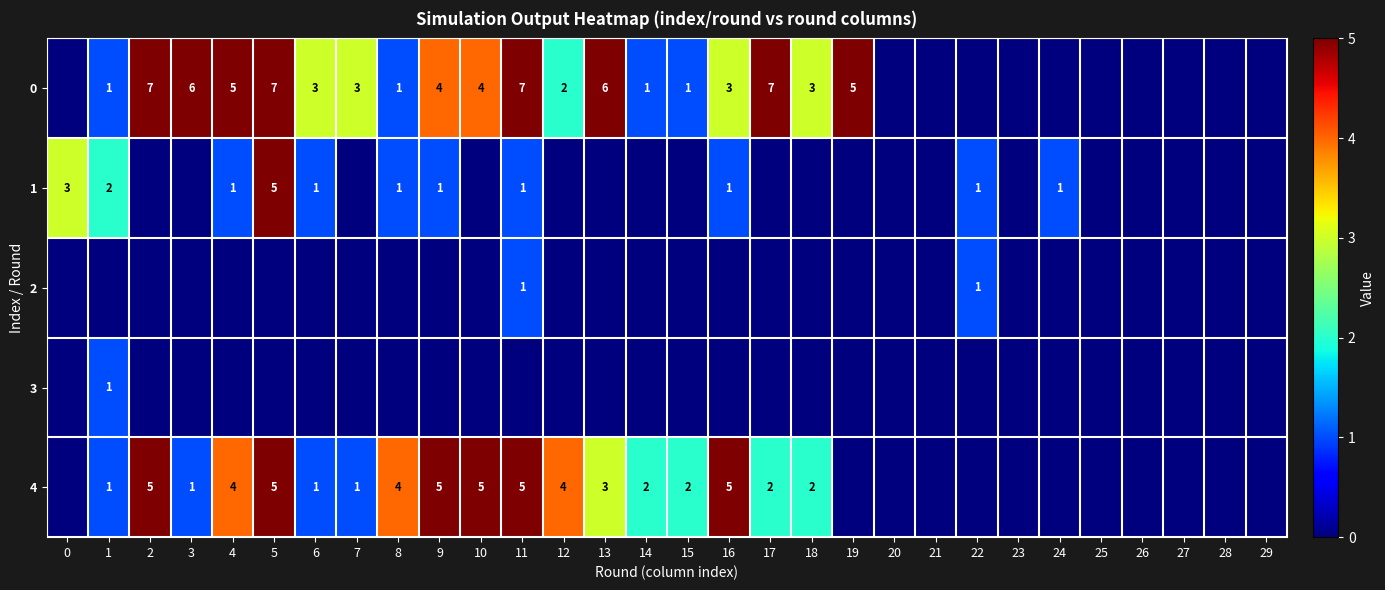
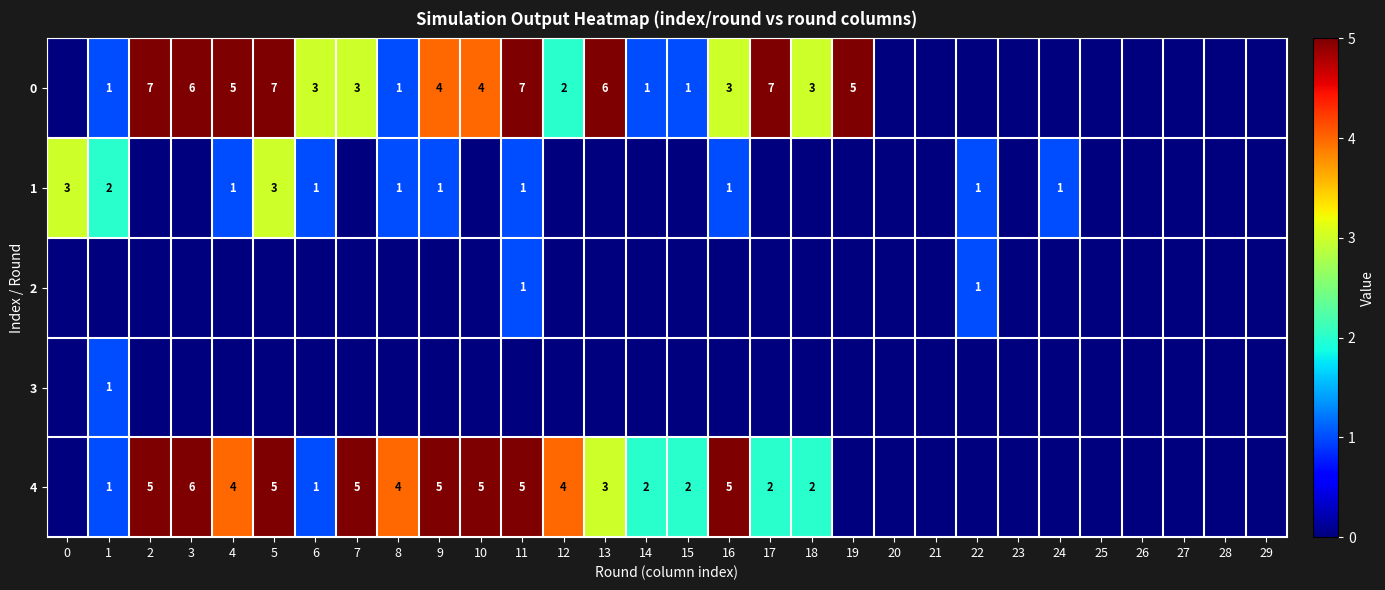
  {
    "0": {
      "1": 1,
      "2": 7,
      "3": 6,
      "4": 5,
      "5": 7,
      "6": 3,
      "7": 3,
      "8": 1,
      "9": 4,
      "10": 4,
      "11": 7,
      "12": 2,
      "13": 6,
      "14": 1,
      "15": 1,
      "16": 3,
      "17": 7,
      "18": 3,
      "19": 5
    },
    "1": {
      "0": 3,
      "1": 2,
      "4": 1,
-     "5": 5,
+     "5": 3,
      "6": 1,
      "8": 1,
      "9": 1,
      "11": 1,
      "16": 1,
      "22": 1,
      "24": 1
    },
    "2": {
      "11": 1,
      "22": 1
    },
    "3": {
      "1": 1
    },
    "4": {
      "1": 1,
      "2": 5,
-     "3": 1,
+     "3": 6,
      "4": 4,
      "5": 5,
      "6": 1,
-     "7": 1,
+     "7": 5,
      "8": 4,
      "9": 5,
      "10": 5,
      "11": 5,
      "12": 4,
      "13": 3,
      "14": 2,
      "15": 2,
      "16": 5,
      "17": 2,
      "18": 2
    }
  }
